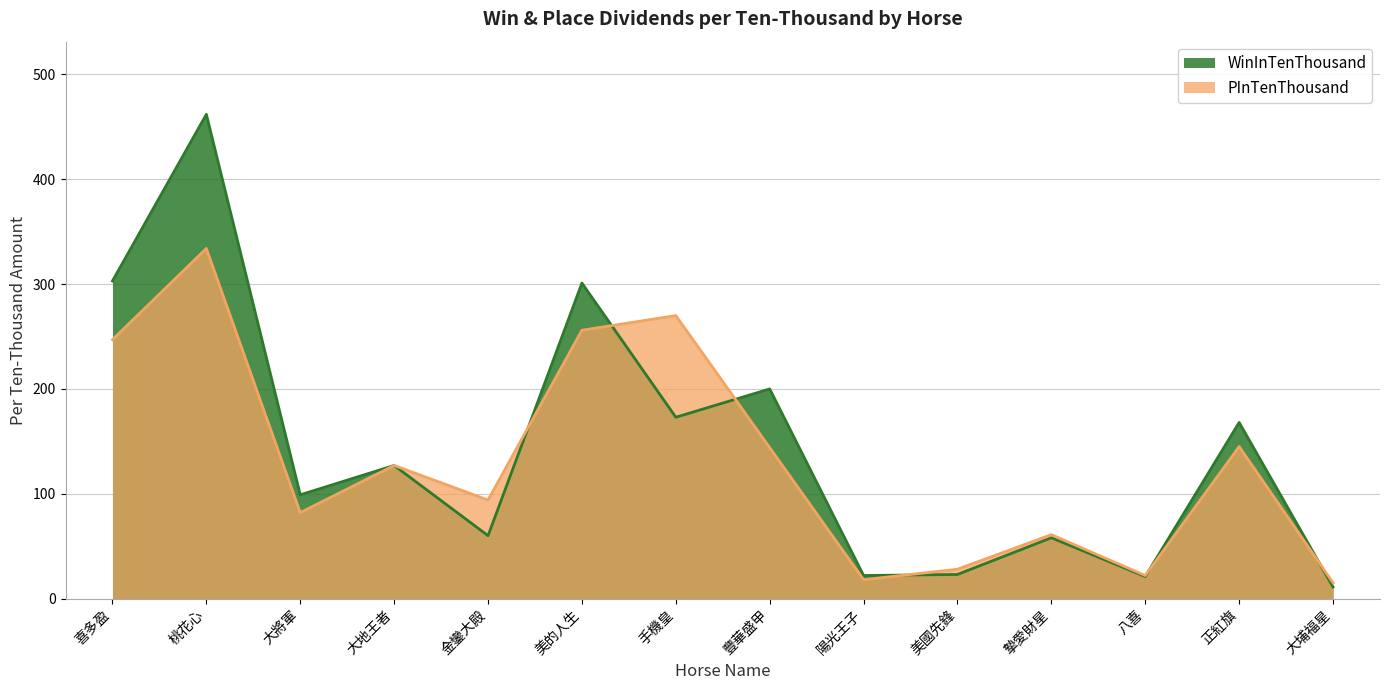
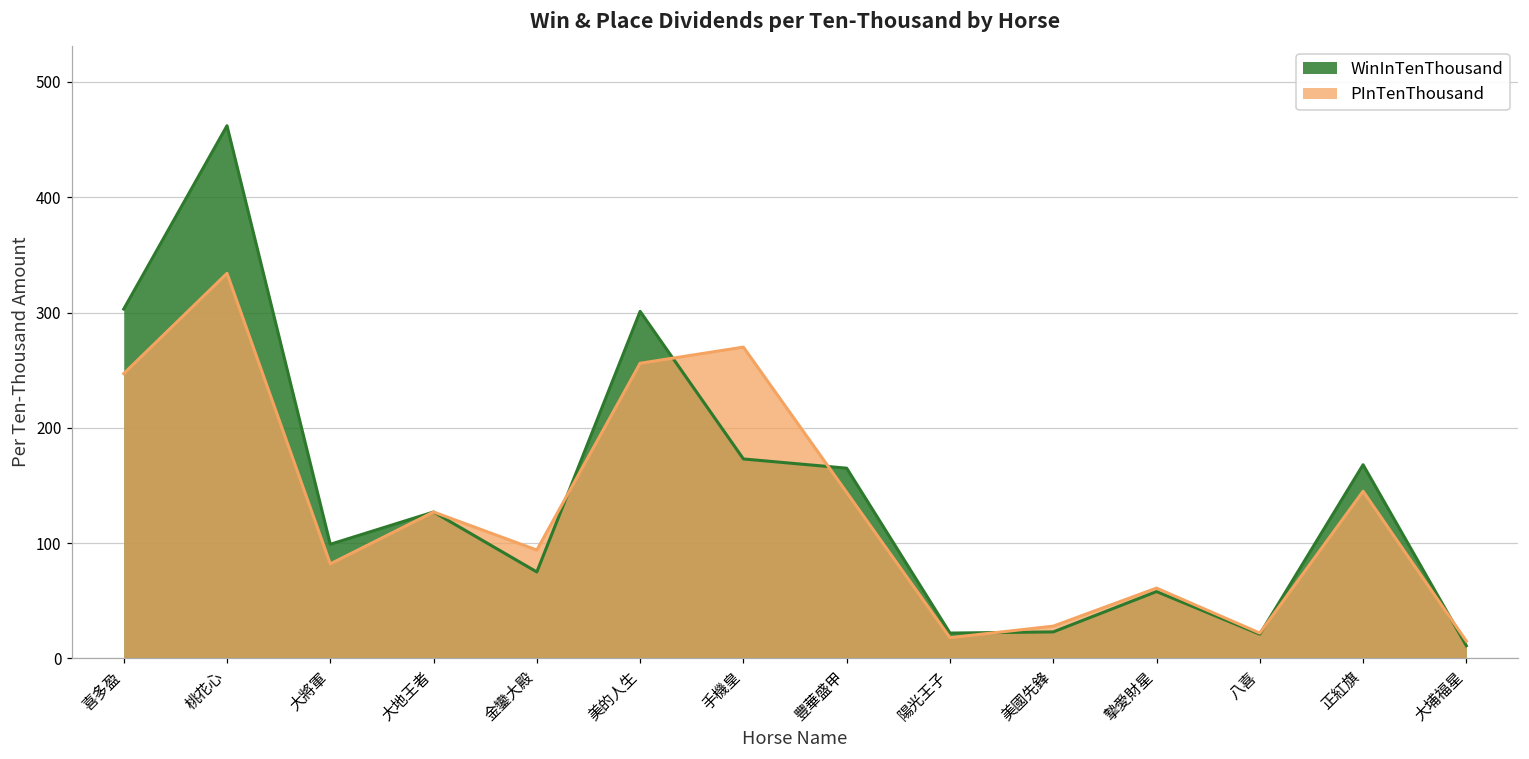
  {
    "WinInTenThousand": {
      "喜多盈": 303,
      "桃花心": 462,
      "大將軍": 99,
-     "金鑾大殿": 60,
+     "金鑾大殿": 75,
      "美的人生": 301,
      "手機皇": 173,
-     "豐華盛甲": 200,
+     "豐華盛甲": 165,
      "陽光王子": 22,
      "美國先鋒": 23,
      "摯愛財星": 58,
      "正紅旗": 168,
      "大埔福星": 11
    },
    "PInTenThousand": {
      "喜多盈": 247,
      "桃花心": 334,
      "大將軍": 82,
      "金鑾大殿": 94,
      "美的人生": 256,
      "手機皇": 270,
      "豐華盛甲": 144,
      "陽光王子": 18,
      "美國先鋒": 28,
      "摯愛財星": 61,
      "正紅旗": 145,
      "大埔福星": 15
    }
  }
